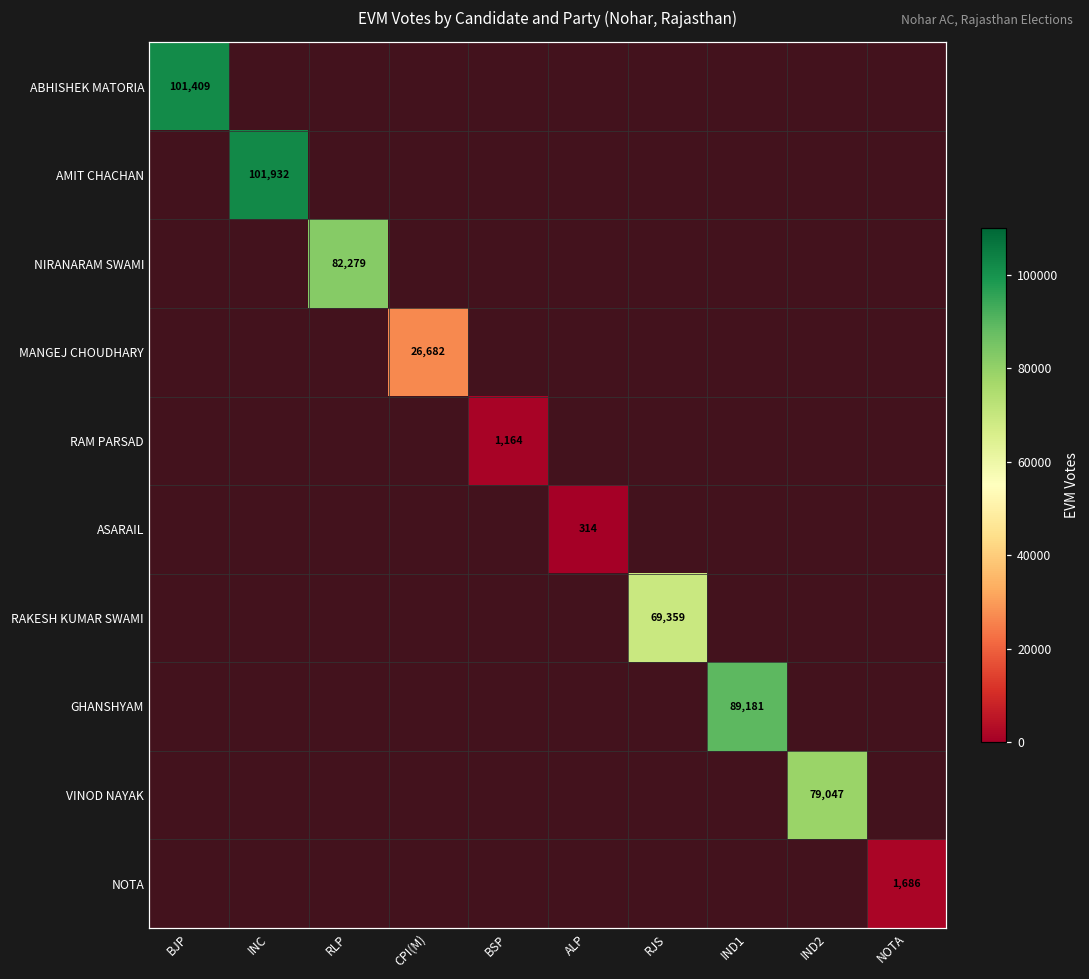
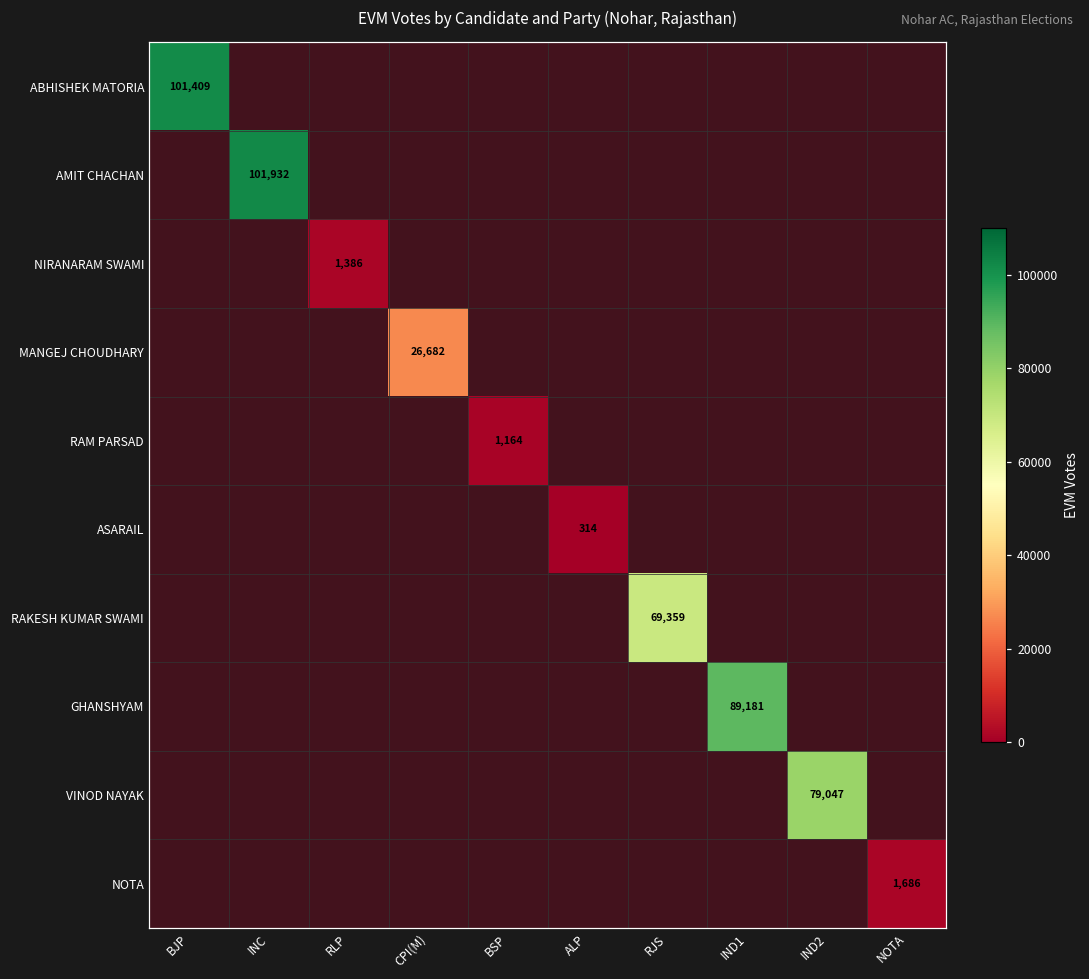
  {
    "ABHISHEK MATORIA": {
      "BJP": "101,409"
    },
    "AMIT CHACHAN": {
      "INC": "101,932"
    },
    "NIRANARAM SWAMI": {
-     "RLP": "82,279"
+     "RLP": "1,386"
    },
    "MANGEJ CHOUDHARY": {
      "CPI(M)": "26,682"
    },
    "RAM PARSAD": {
      "BSP": "1,164"
    },
    "ASARAIL": {
      "ALP": "314"
    },
    "RAKESH KUMAR SWAMI": {
      "RJS": "69,359"
    },
    "GHANSHYAM": {
      "IND1": "89,181"
    },
    "VINOD NAYAK": {
      "IND2": "79,047"
    },
    "NOTA": {
      "NOTA": "1,686"
    }
  }
